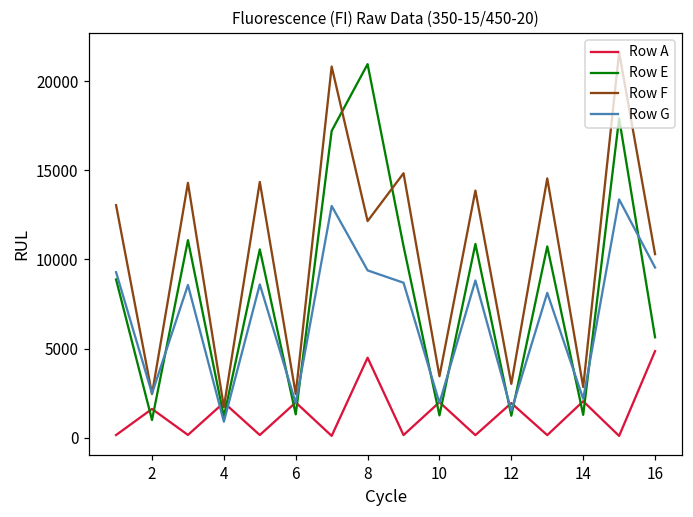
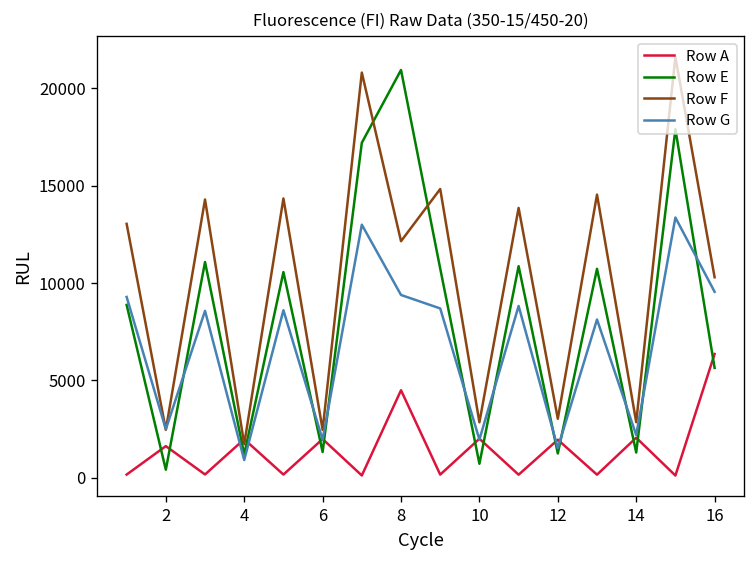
  {
    "Row A": {
      "2": 1600,
      "4": 2000,
      "8": 4500,
      "12": 2000,
-     "16": 4900
+     "16": 6400
    },
    "Row E": {
-     "2": 1000,
+     "2": 400,
      "4": 1200,
      "6": 1300,
      "8": 20900,
-     "10": 1300,
+     "10": 700,
      "12": 1200,
      "14": 1300,
      "16": 5600
    },
    "Row F": {
      "4": 1700,
      "6": 2500,
      "8": 12200,
-     "10": 3500,
+     "10": 2900,
      "12": 3000,
      "14": 2900,
      "16": 10300
    },
    "Row G": {
      "4": 900,
      "8": 9400,
      "12": 1500,
      "16": 9600
    }
  }
